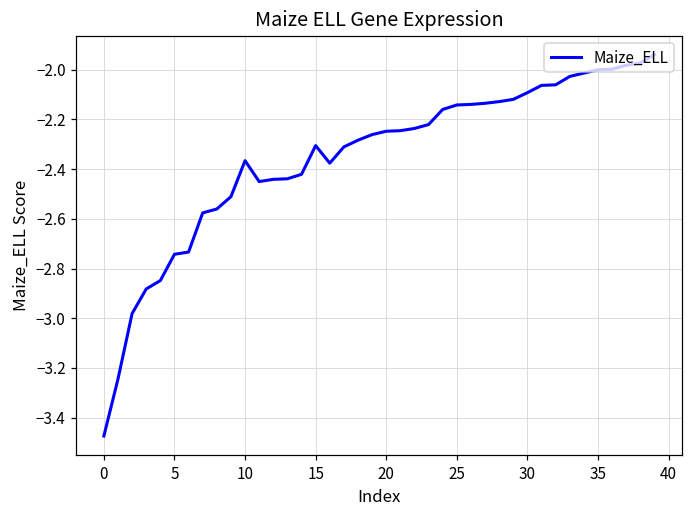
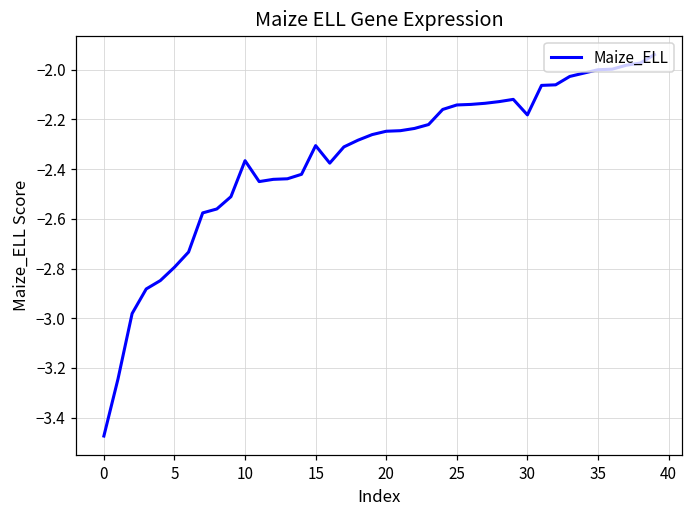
  {
    "0": -3.47,
-   "5": -2.74,
+   "5": -2.79,
    "10": -2.37,
    "15": -2.31,
    "20": -2.25,
    "25": -2.14,
-   "30": -2.09
+   "30": -2.18
  }
